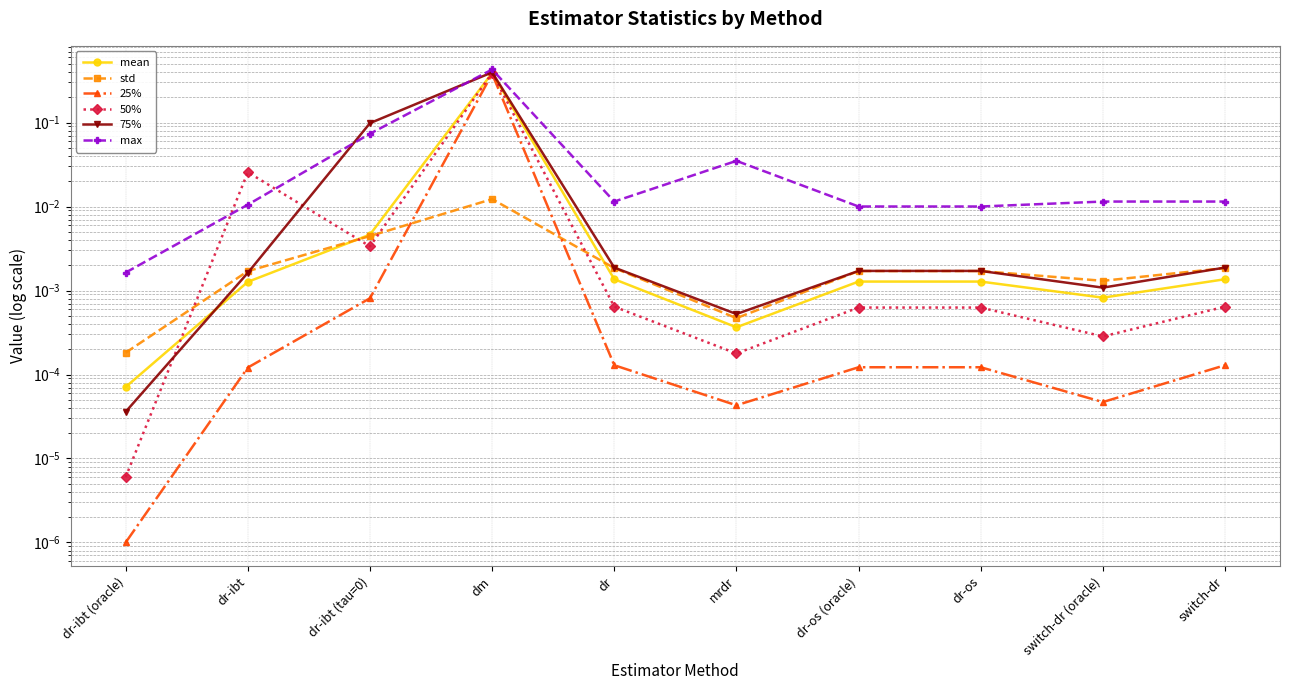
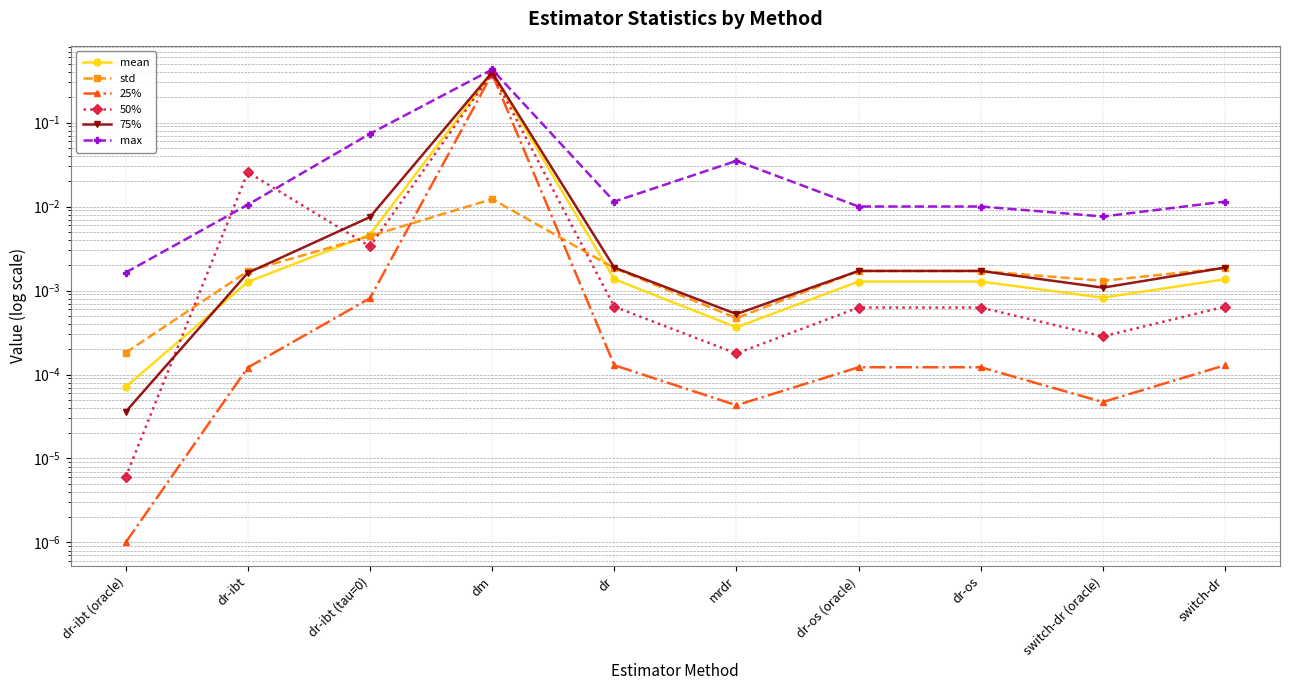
  {
    "mean": {
      "dr-ibt (oracle)": 0.00007,
      "dr-ibt": 0.0013,
      "dr": 0.0014,
      "mrdr": 0.0004,
      "dr-os (oracle)": 0.0013,
      "dr-os": 0.0013,
      "switch-dr (oracle)": 0.0008,
      "switch-dr": 0.0014
    },
    "std": {
      "dr-ibt (oracle)": 0.00018,
      "dm": 0.012,
      "mrdr": 0.0005,
      "switch-dr (oracle)": 0.0013
    },
    "25%": {
      "dr-ibt (oracle)": 0.0000010,
      "dr-ibt": 0.00012,
      "dr-ibt (tau=0)": 0.0008,
      "dr": 0.00013,
      "mrdr": 0.00004,
      "dr-os (oracle)": 0.00012,
      "dr-os": 0.00012,
      "switch-dr (oracle)": 0.00005,
      "switch-dr": 0.00013
    },
    "50%": {
      "dr-ibt (oracle)": 0.000006,
      "dr-ibt": 0.026,
      "dr-ibt (tau=0)": 0.0034,
      "dr": 0.0006,
      "mrdr": 0.00018,
      "dr-os (oracle)": 0.0006,
      "dr-os": 0.0006,
      "switch-dr (oracle)": 0.00028,
      "switch-dr": 0.0006
    },
    "75%": {
      "dr-ibt (oracle)": 0.000036,
-     "dr-ibt (tau=0)": 0.10,
+     "dr-ibt (tau=0)": 0.007,
      "mrdr": 0.0005,
      "switch-dr (oracle)": 0.0011
    },
    "max": {
      "dr-ibt (oracle)": 0.0016,
      "dr-ibt": 0.011,
      "dr-ibt (tau=0)": 0.07,
      "dm": 0.4,
      "dr": 0.011,
      "mrdr": 0.035,
      "dr-os (oracle)": 0.010,
      "dr-os": 0.010,
-     "switch-dr (oracle)": 0.011,
+     "switch-dr (oracle)": 0.008,
      "switch-dr": 0.011
    }
  }
